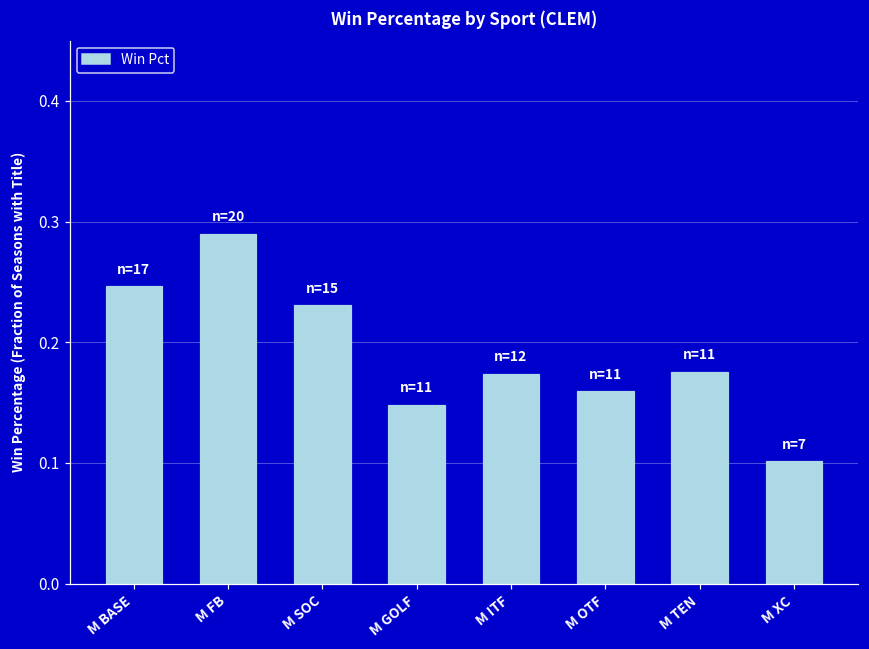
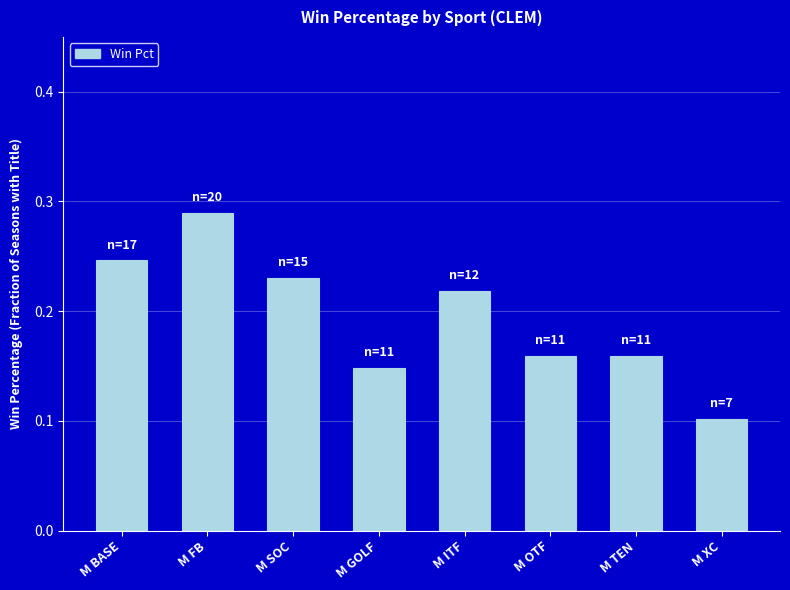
  {
-   "M ITF": 0.174,
-   "M TEN": 0.176
+   "M ITF": 0.219,
+   "M TEN": 0.159
  }
